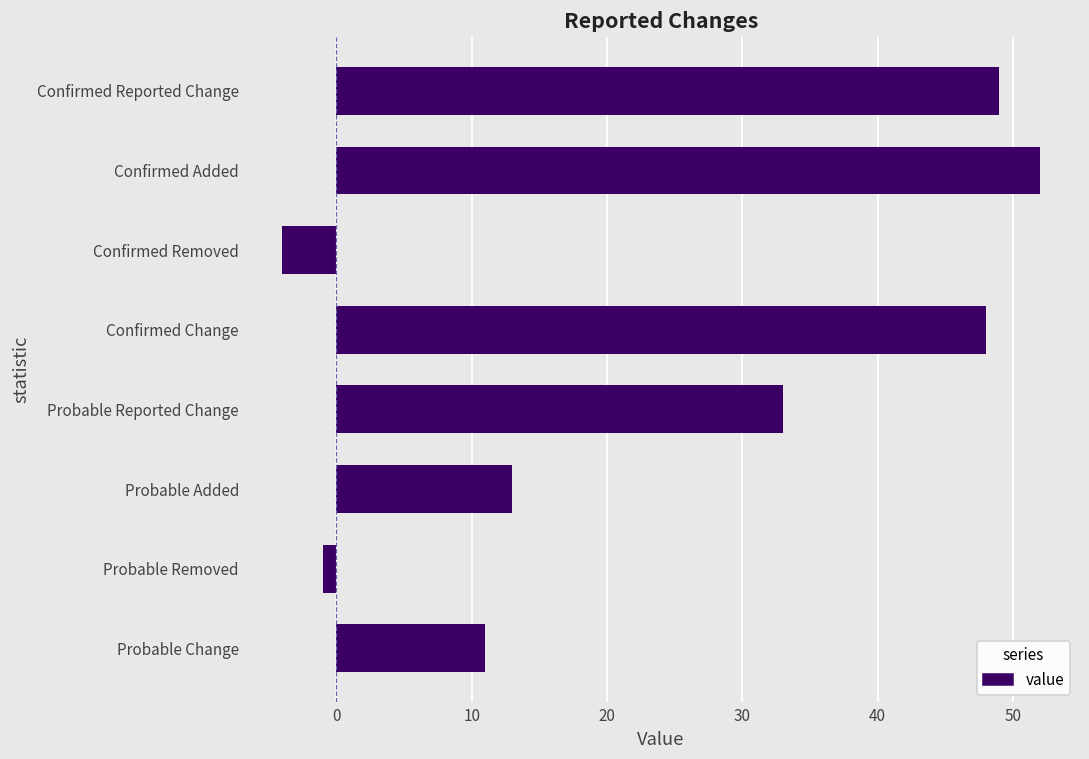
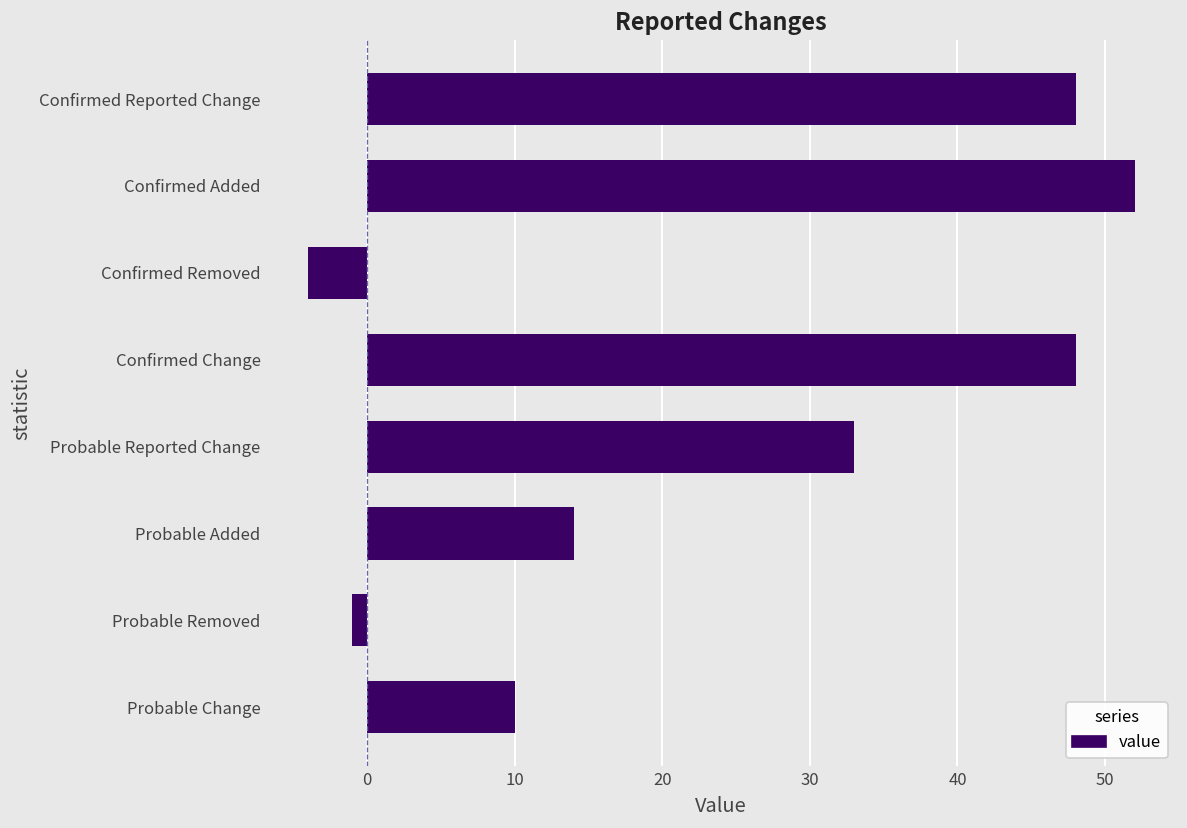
  {
-   "Confirmed Reported Change": 49,
+   "Confirmed Reported Change": 48,
    "Confirmed Added": 52,
    "Confirmed Removed": -4,
    "Confirmed Change": 48,
    "Probable Reported Change": 33,
-   "Probable Added": 13,
+   "Probable Added": 14,
    "Probable Removed": -1,
-   "Probable Change": 11
+   "Probable Change": 10
  }
